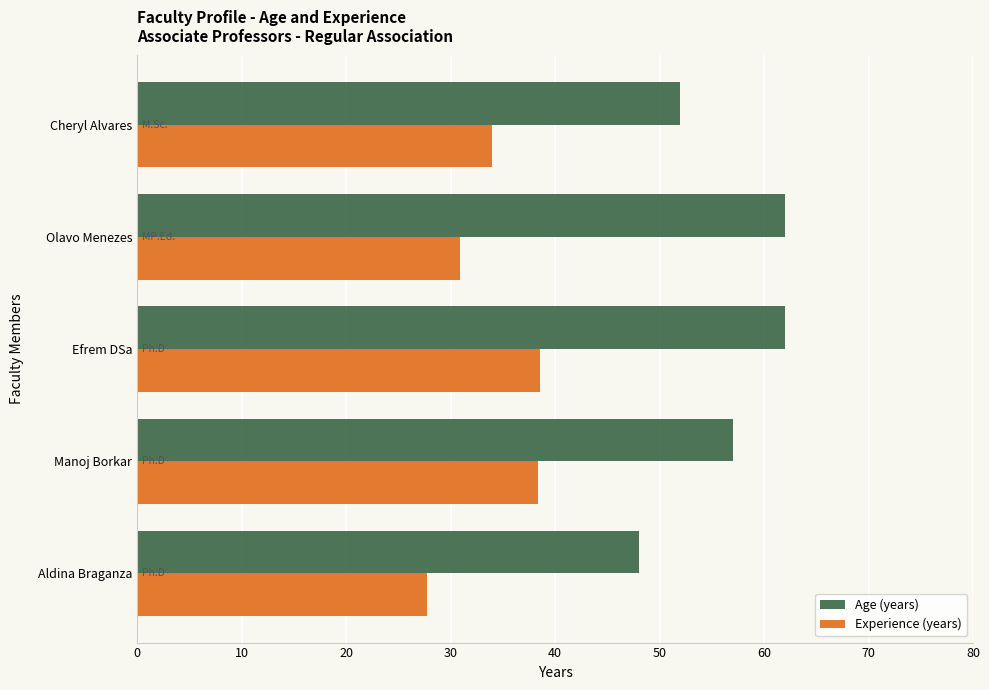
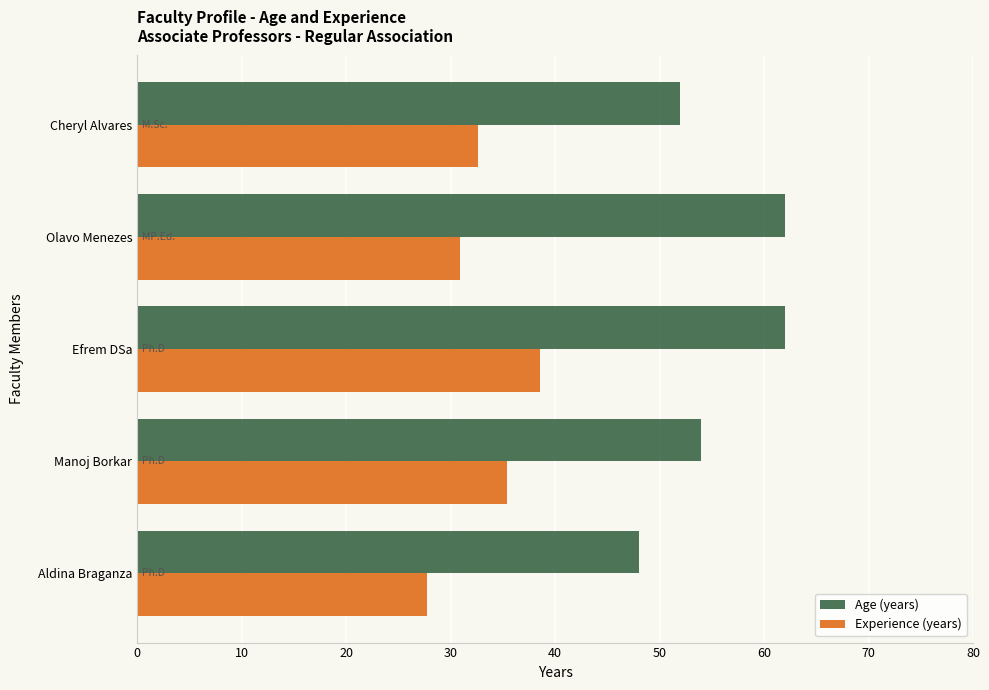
  {
    "Age (years)": {
      "Cheryl Alvares": 52,
      "Olavo Menezes": 62,
      "Efrem DSa": 62,
-     "Manoj Borkar": 57,
+     "Manoj Borkar": 54,
      "Aldina Braganza": 48
    },
    "Experience (years)": {
-     "Cheryl Alvares": 33.9,
+     "Cheryl Alvares": 32.6,
      "Olavo Menezes": 30.9,
      "Efrem DSa": 38.6,
-     "Manoj Borkar": 38.3,
+     "Manoj Borkar": 35.4,
      "Aldina Braganza": 27.8
    }
  }
